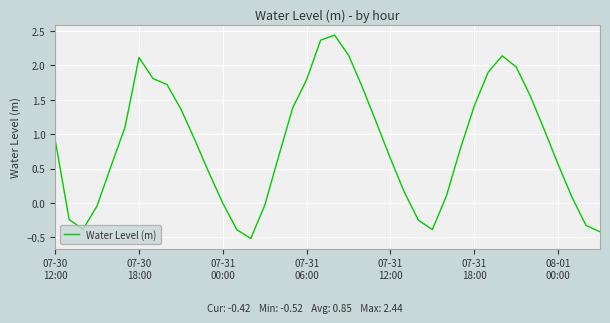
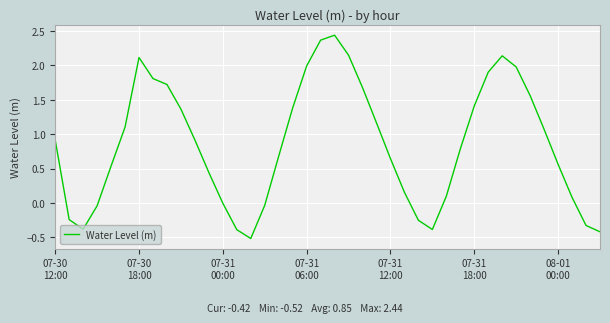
  {
    "07-30 12:00": 0.9,
    "07-30 18:00": 2.1,
    "07-31 00:00": 0.0,
-   "07-31 06:00": 1.8,
+   "07-31 06:00": 2.0,
    "07-31 12:00": 0.6,
    "07-31 18:00": 1.4,
    "08-01 00:00": 0.6
  }
